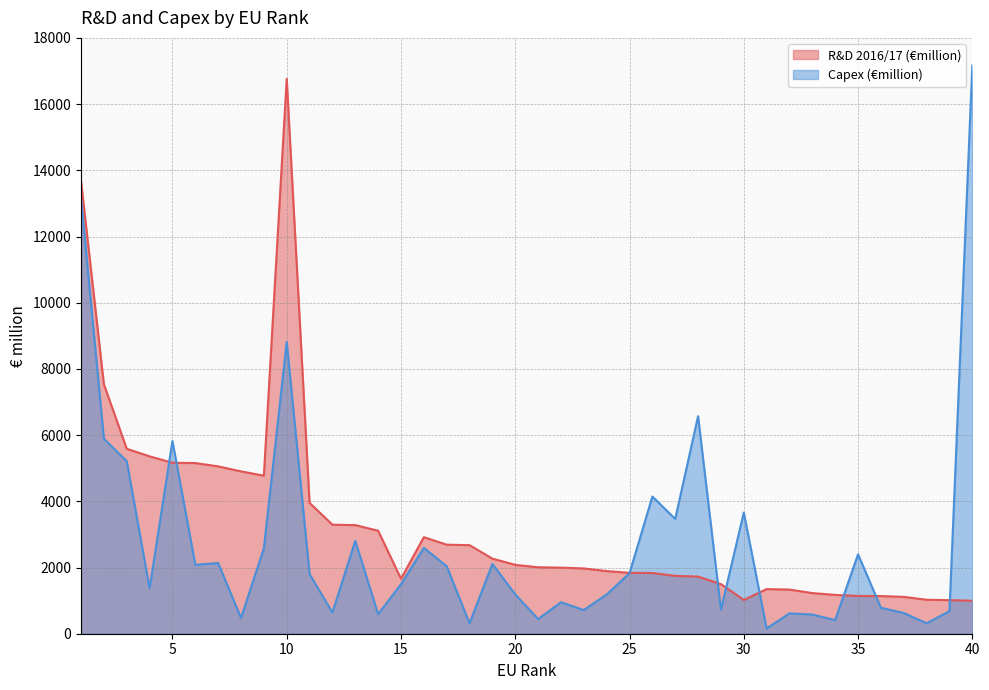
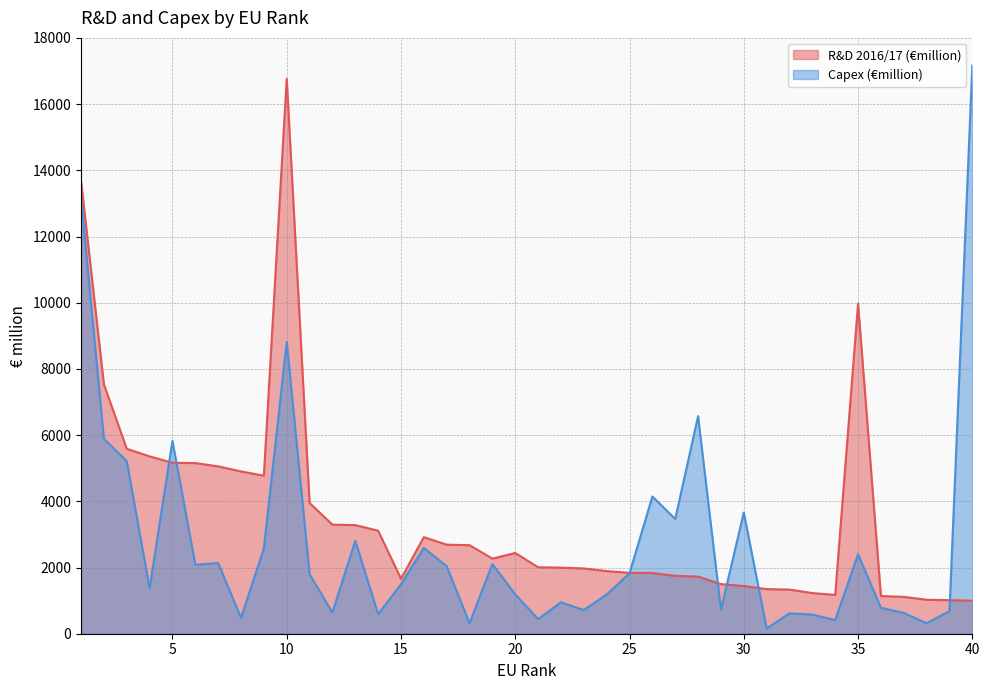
  {
    "R&D 2016/17 (€million)": {
      "5": 5200,
      "10": 16800,
      "15": 1700,
-     "20": 2100,
-     "30": 1000,
-     "35": 1100,
+     "20": 2400,
+     "30": 1400,
+     "35": 10000,
      "40": 1000
    },
    "Capex (€million)": {
      "5": 5800,
      "10": 8800,
      "15": 1500,
      "20": 1200,
      "30": 3700,
      "35": 2400,
      "40": 17200
    }
  }
